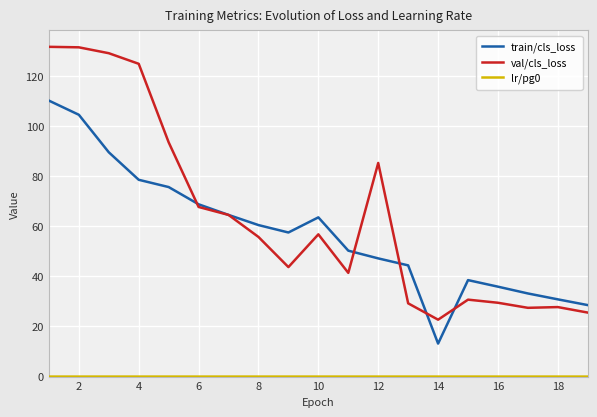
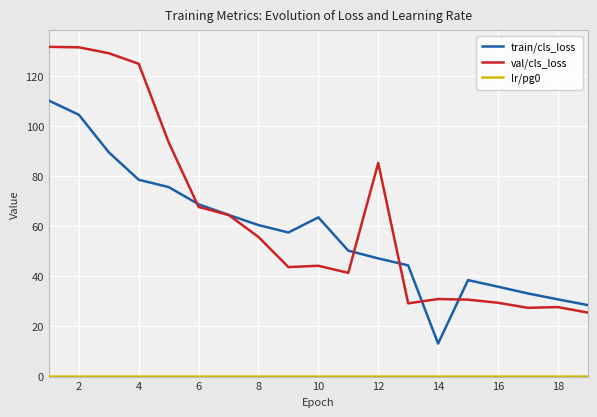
  {
    "train/cls_loss": {
      "2": 104,
      "4": 79,
      "6": 69,
      "8": 60,
      "10": 64,
      "12": 47,
      "14": 13,
      "16": 36,
      "18": 31
    },
    "val/cls_loss": {
      "2": 131,
      "4": 125,
      "6": 68,
      "8": 56,
-     "10": 57,
+     "10": 44,
      "12": 85,
-     "14": 23,
+     "14": 31,
      "16": 29,
      "18": 28
    },
    "lr/pg0": {
      "2": 0,
      "4": 0,
      "6": 0,
      "8": 0,
      "10": 0,
      "12": 0,
      "14": 0,
      "16": 0,
      "18": 0
    }
  }
